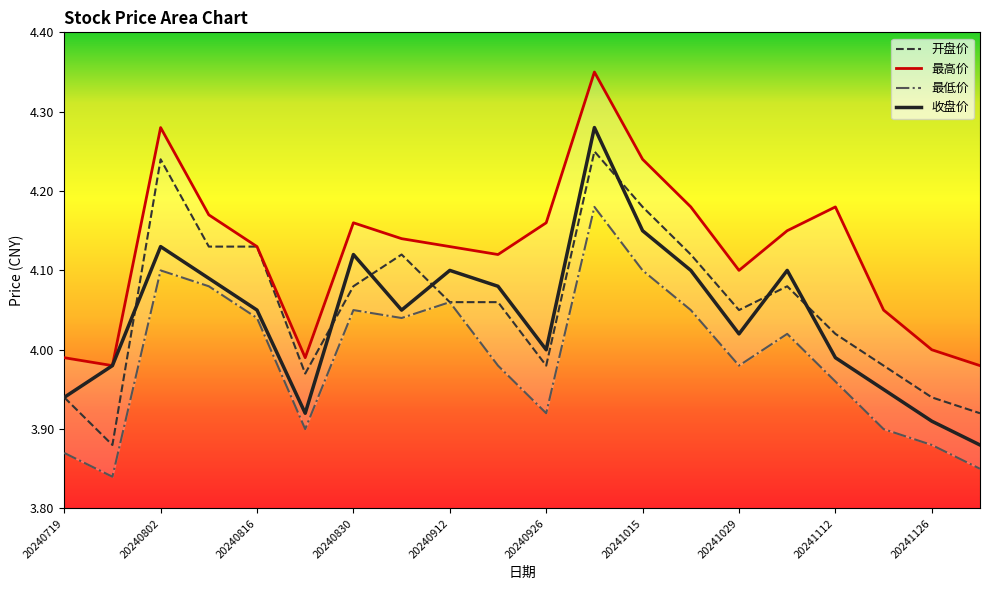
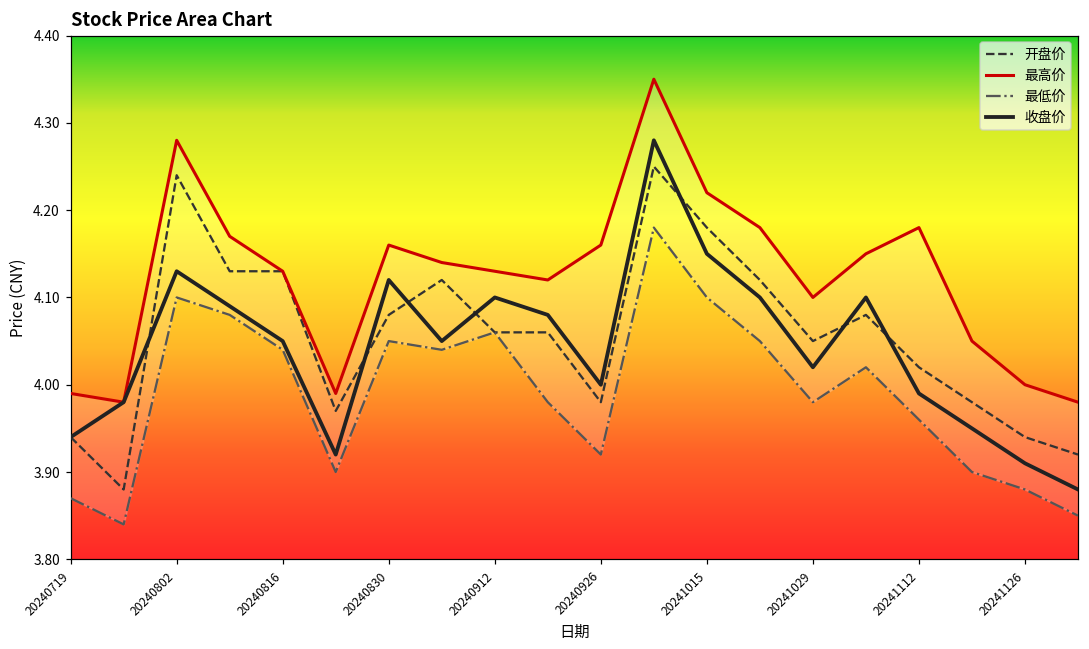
  {
    "最高价": {
      "20240719": 3.99,
      "20240802": 4.28,
      "20240830": 4.16,
      "20240912": 4.13,
      "20240926": 4.16,
-     "20241015": 4.24,
+     "20241015": 4.22,
      "20241029": 4.10,
      "20241112": 4.18,
      "20241126": 4.00
    }
  }
